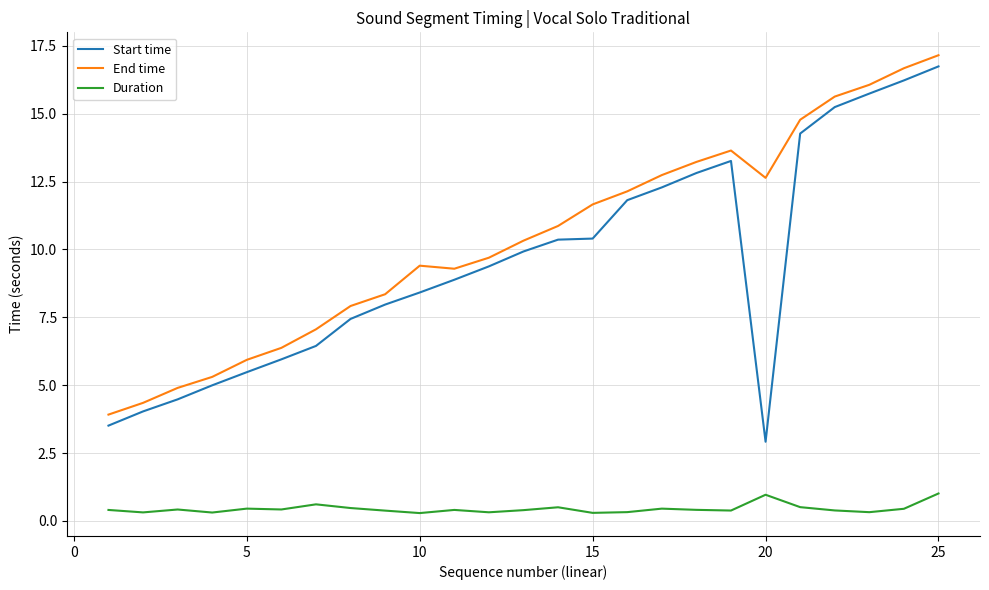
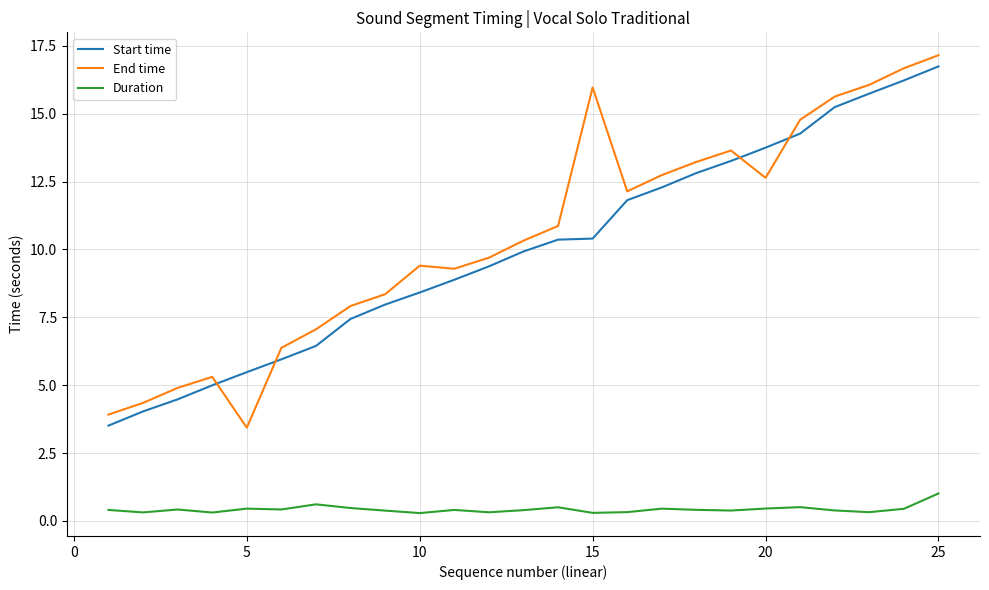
  {
    "Start time": {
      "5": 5.5,
      "10": 8.4,
      "15": 10.4,
-     "20": 2.9,
+     "20": 13.7,
      "25": 16.7
    },
    "End time": {
-     "5": 5.9,
+     "5": 3.4,
      "10": 9.4,
-     "15": 11.7,
+     "15": 16.0,
      "20": 12.6,
      "25": 17.2
    },
    "Duration": {
      "5": 0.5,
      "10": 0.3,
      "15": 0.3,
-     "20": 1.0,
+     "20": 0.5,
      "25": 1.0
    }
  }
